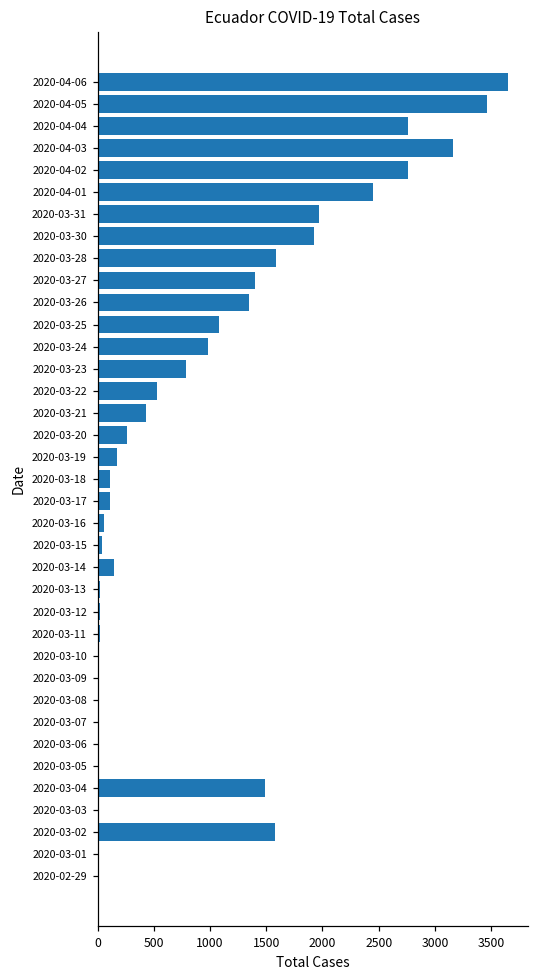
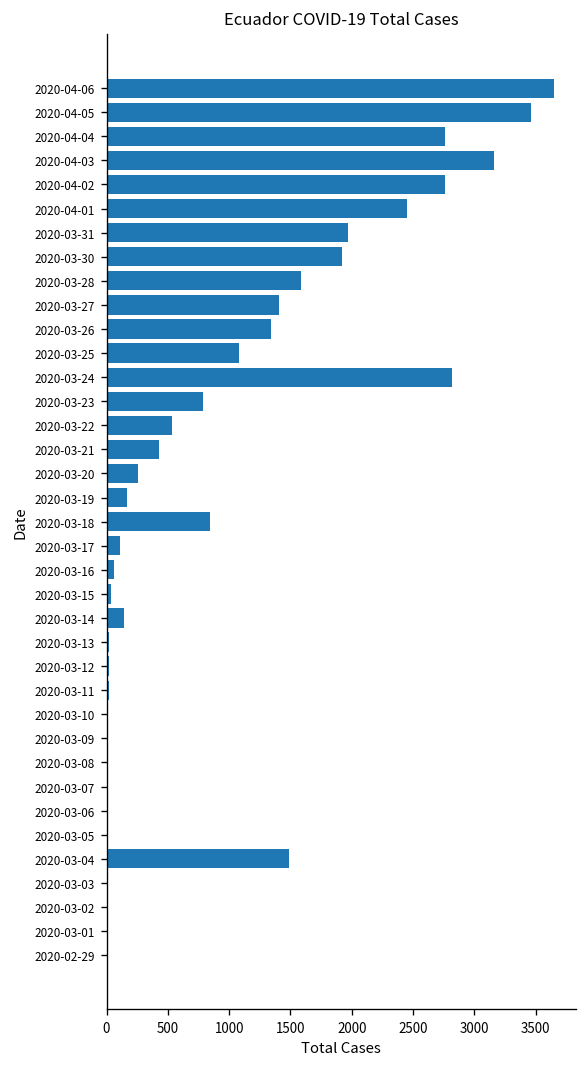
  {
    "2020-04-06": 3650,
    "2020-04-05": 3470,
    "2020-04-04": 2760,
    "2020-04-03": 3160,
    "2020-04-02": 2760,
    "2020-04-01": 2450,
    "2020-03-31": 1970,
    "2020-03-30": 1920,
    "2020-03-28": 1580,
    "2020-03-27": 1400,
    "2020-03-26": 1340,
    "2020-03-25": 1080,
-   "2020-03-24": 980,
+   "2020-03-24": 2820,
    "2020-03-23": 790,
    "2020-03-22": 530,
    "2020-03-21": 430,
    "2020-03-20": 260,
    "2020-03-19": 170,
-   "2020-03-18": 110,
+   "2020-03-18": 850,
    "2020-03-17": 110,
    "2020-03-16": 60,
    "2020-03-15": 40,
    "2020-03-14": 150,
    "2020-03-04": 1490,
-   "2020-03-02": 1580
+   "2020-03-02": 10
  }
